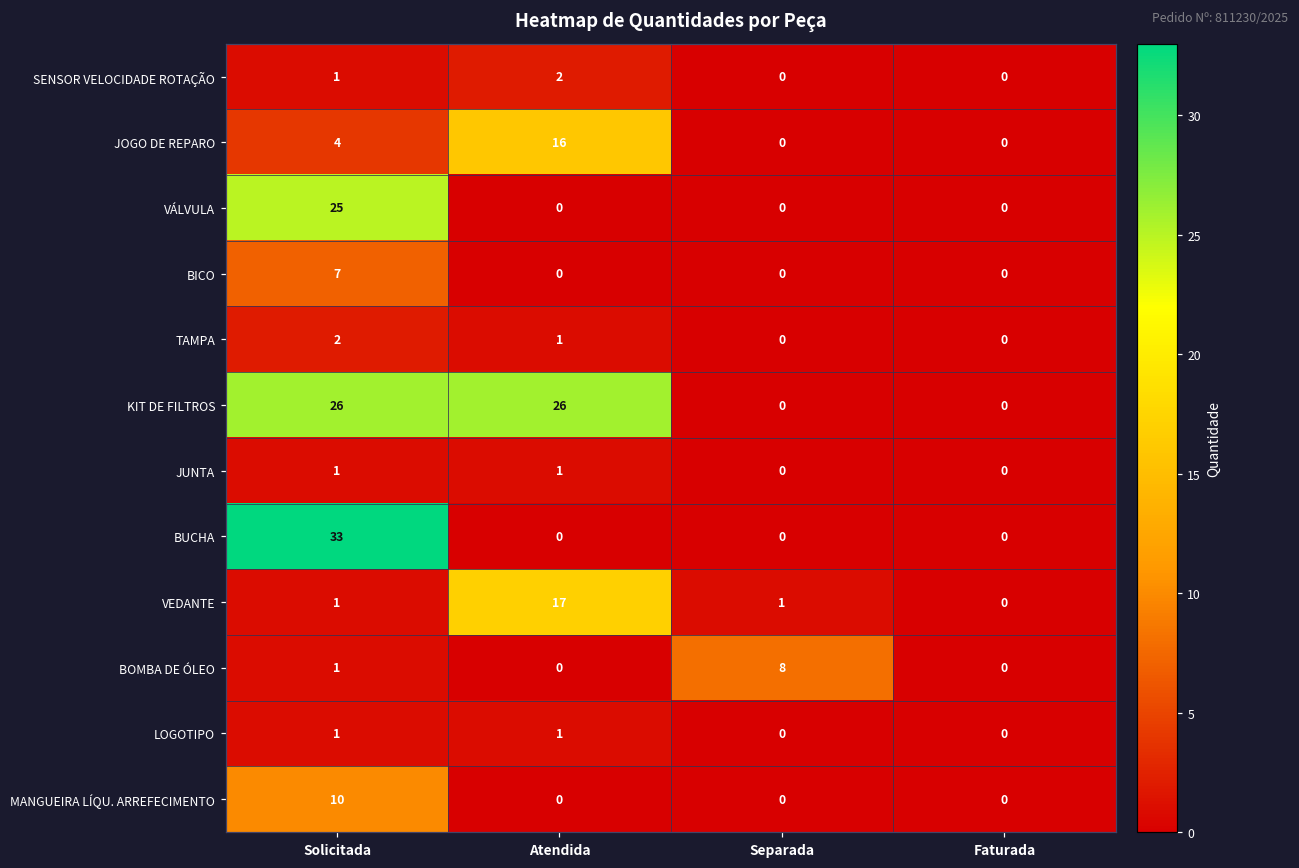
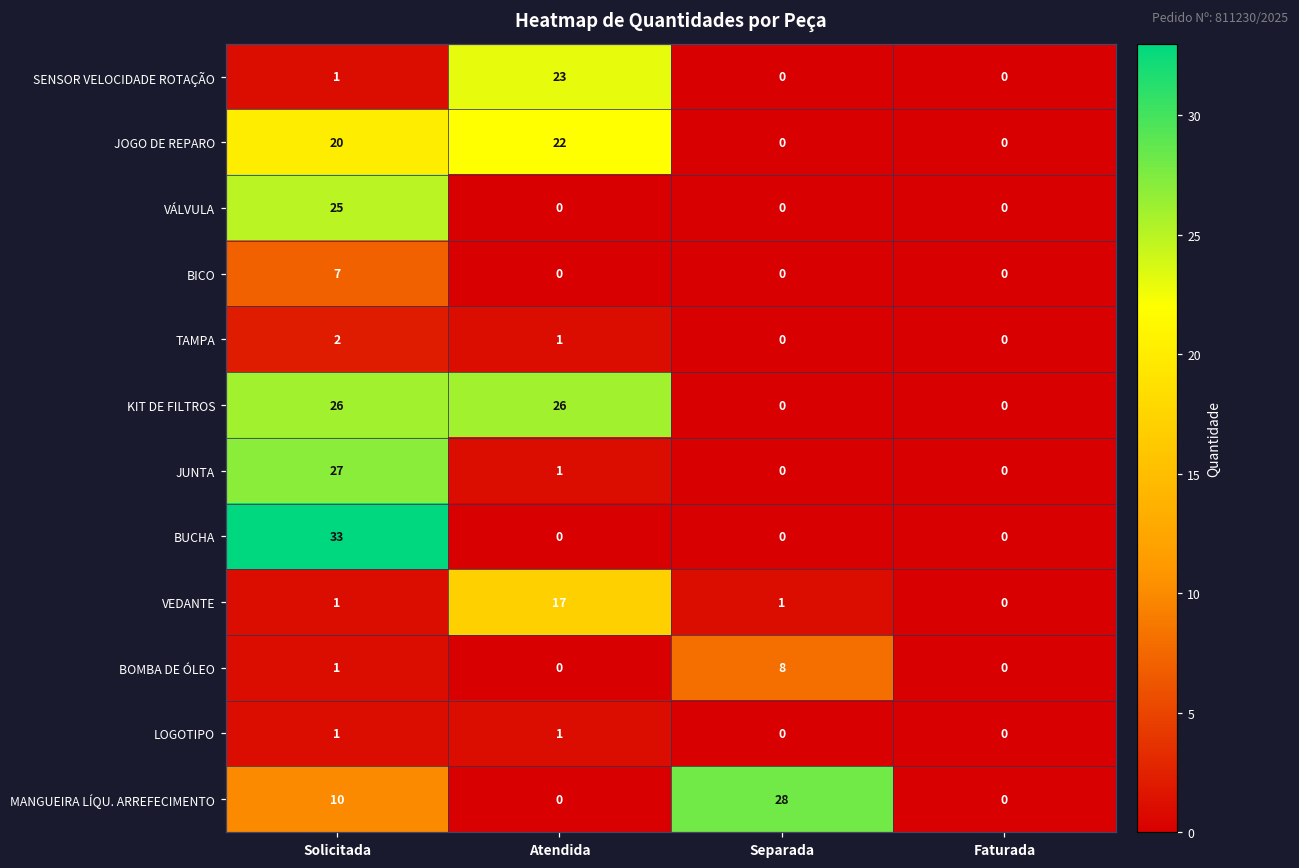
  {
    "SENSOR VELOCIDADE ROTAÇÃO": {
      "Solicitada": 1,
-     "Atendida": 2,
+     "Atendida": 23,
      "Separada": 0,
      "Faturada": 0
    },
    "JOGO DE REPARO": {
-     "Solicitada": 4,
-     "Atendida": 16,
+     "Solicitada": 20,
+     "Atendida": 22,
      "Separada": 0,
      "Faturada": 0
    },
    "VÁLVULA": {
      "Solicitada": 25,
      "Atendida": 0,
      "Separada": 0,
      "Faturada": 0
    },
    "BICO": {
      "Solicitada": 7,
      "Atendida": 0,
      "Separada": 0,
      "Faturada": 0
    },
    "TAMPA": {
      "Solicitada": 2,
      "Atendida": 1,
      "Separada": 0,
      "Faturada": 0
    },
    "KIT DE FILTROS": {
      "Solicitada": 26,
      "Atendida": 26,
      "Separada": 0,
      "Faturada": 0
    },
    "JUNTA": {
-     "Solicitada": 1,
+     "Solicitada": 27,
      "Atendida": 1,
      "Separada": 0,
      "Faturada": 0
    },
    "BUCHA": {
      "Solicitada": 33,
      "Atendida": 0,
      "Separada": 0,
      "Faturada": 0
    },
    "VEDANTE": {
      "Solicitada": 1,
      "Atendida": 17,
      "Separada": 1,
      "Faturada": 0
    },
    "BOMBA DE ÓLEO": {
      "Solicitada": 1,
      "Atendida": 0,
      "Separada": 8,
      "Faturada": 0
    },
    "LOGOTIPO": {
      "Solicitada": 1,
      "Atendida": 1,
      "Separada": 0,
      "Faturada": 0
    },
    "MANGUEIRA LÍQU. ARREFECIMENTO": {
      "Solicitada": 10,
      "Atendida": 0,
-     "Separada": 0,
+     "Separada": 28,
      "Faturada": 0
    }
  }
